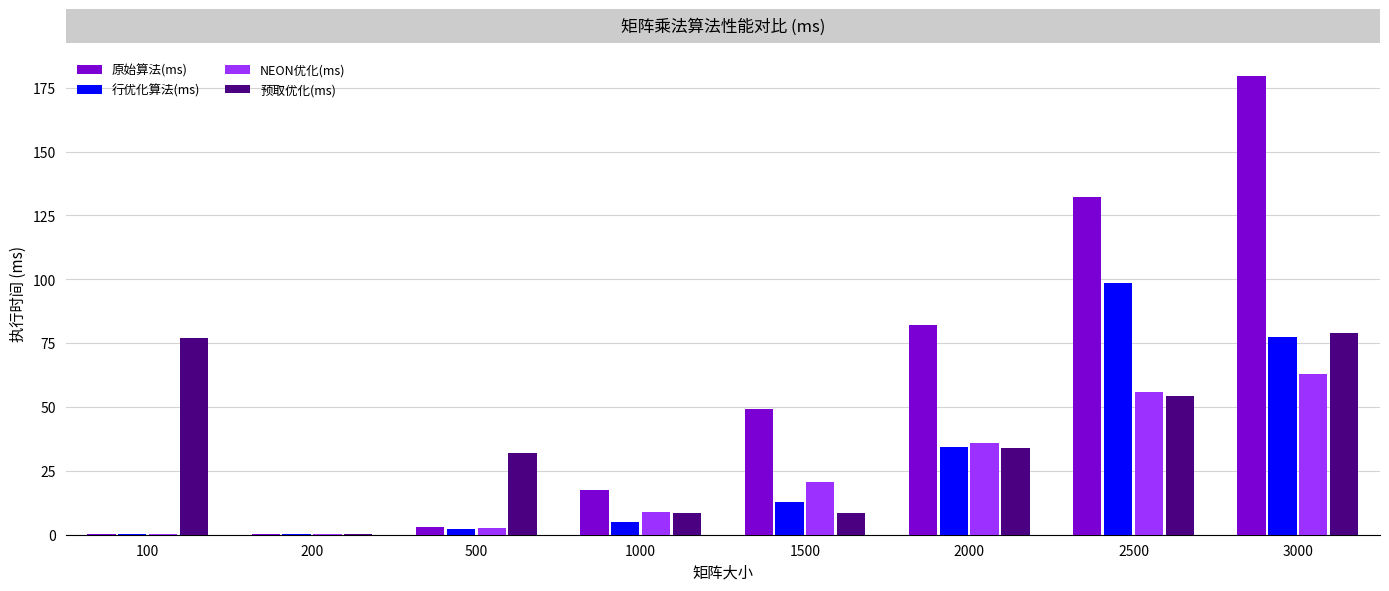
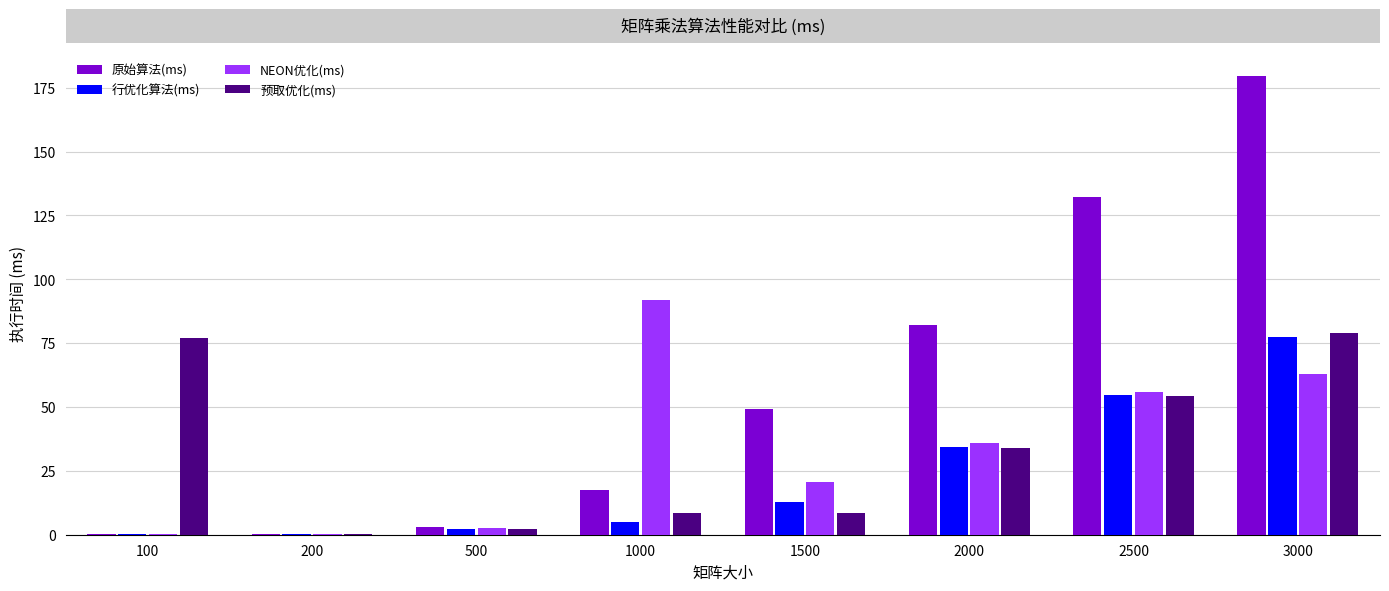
  {
    "原始算法(ms)": {
      "500": 3,
      "1000": 18,
      "1500": 49,
      "2000": 82,
      "2500": 132,
      "3000": 180
    },
    "行优化算法(ms)": {
      "500": 2,
      "1000": 5,
      "1500": 13,
      "2000": 34,
-     "2500": 99,
+     "2500": 55,
      "3000": 77
    },
    "NEON优化(ms)": {
      "500": 3,
-     "1000": 9,
+     "1000": 92,
      "1500": 20,
      "2000": 36,
      "2500": 56,
      "3000": 63
    },
    "预取优化(ms)": {
      "100": 77,
-     "500": 32,
+     "500": 2,
      "1000": 9,
      "1500": 8,
      "2000": 34,
      "2500": 54,
      "3000": 79
    }
  }
